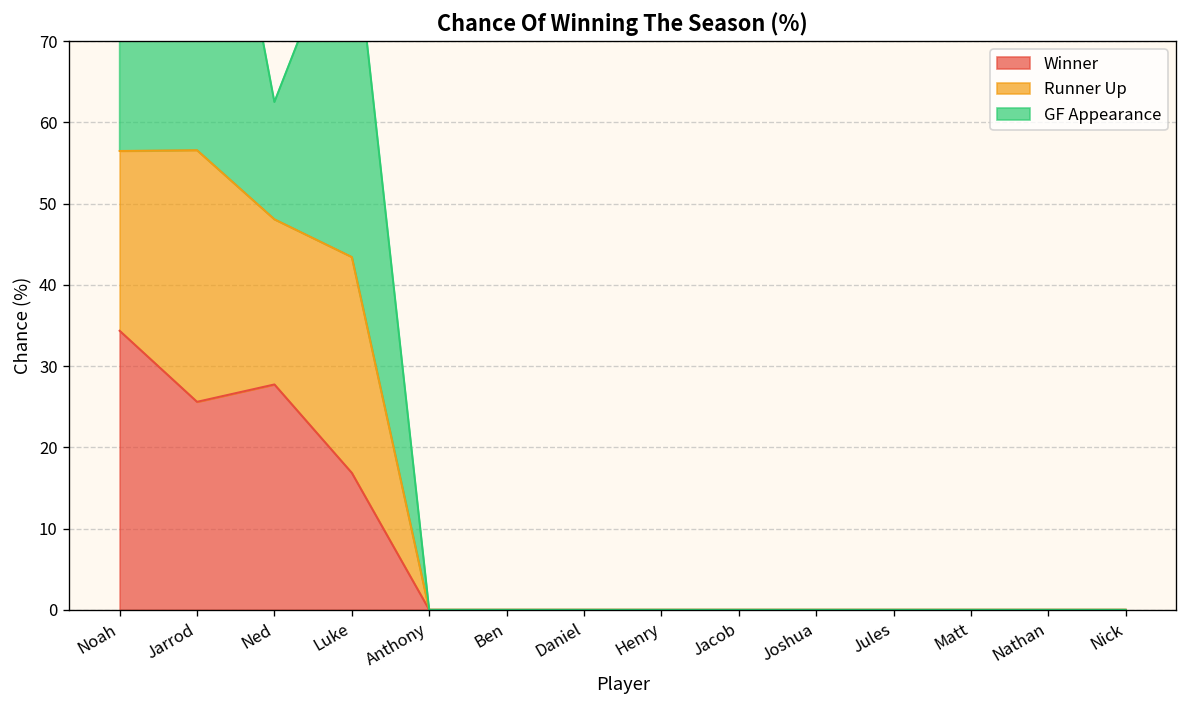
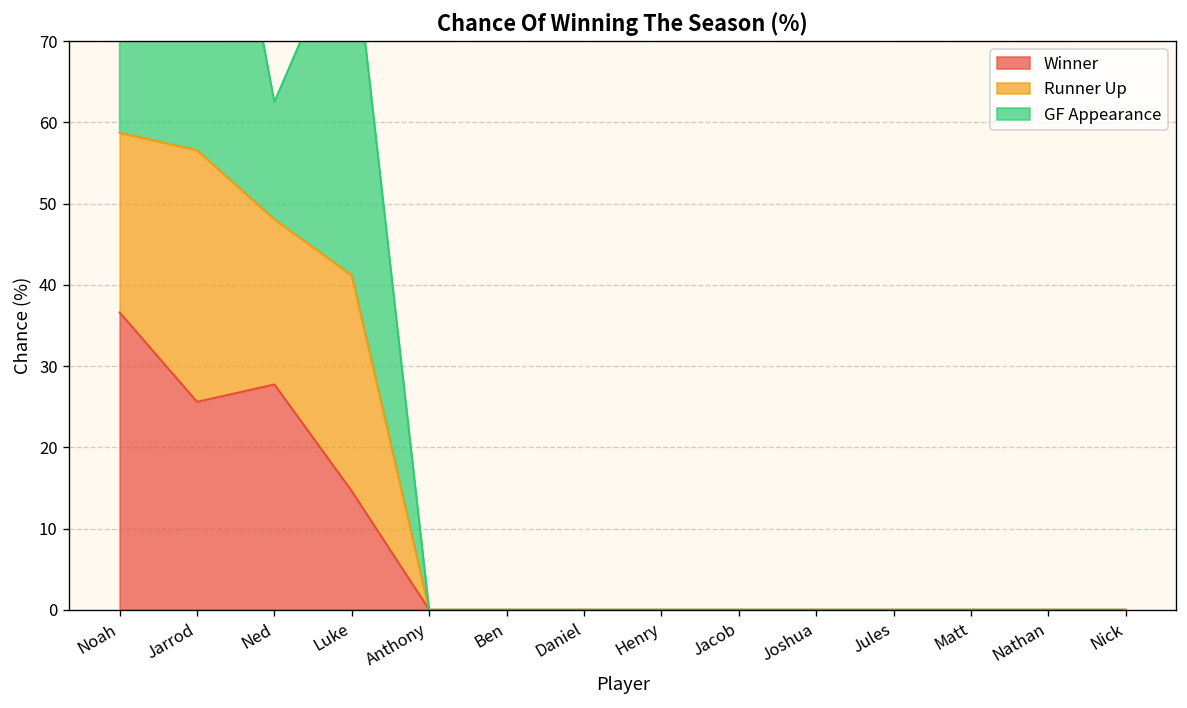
  {
    "Winner": {
-     "Noah": 34,
+     "Noah": 37,
      "Jarrod": 26,
      "Ned": 28,
-     "Luke": 17
+     "Luke": 15
    },
    "Runner Up": {
      "Noah": 22,
      "Jarrod": 31,
      "Ned": 20,
      "Luke": 27
    },
    "GF Appearance": {
      "Ned": 14
    }
  }
